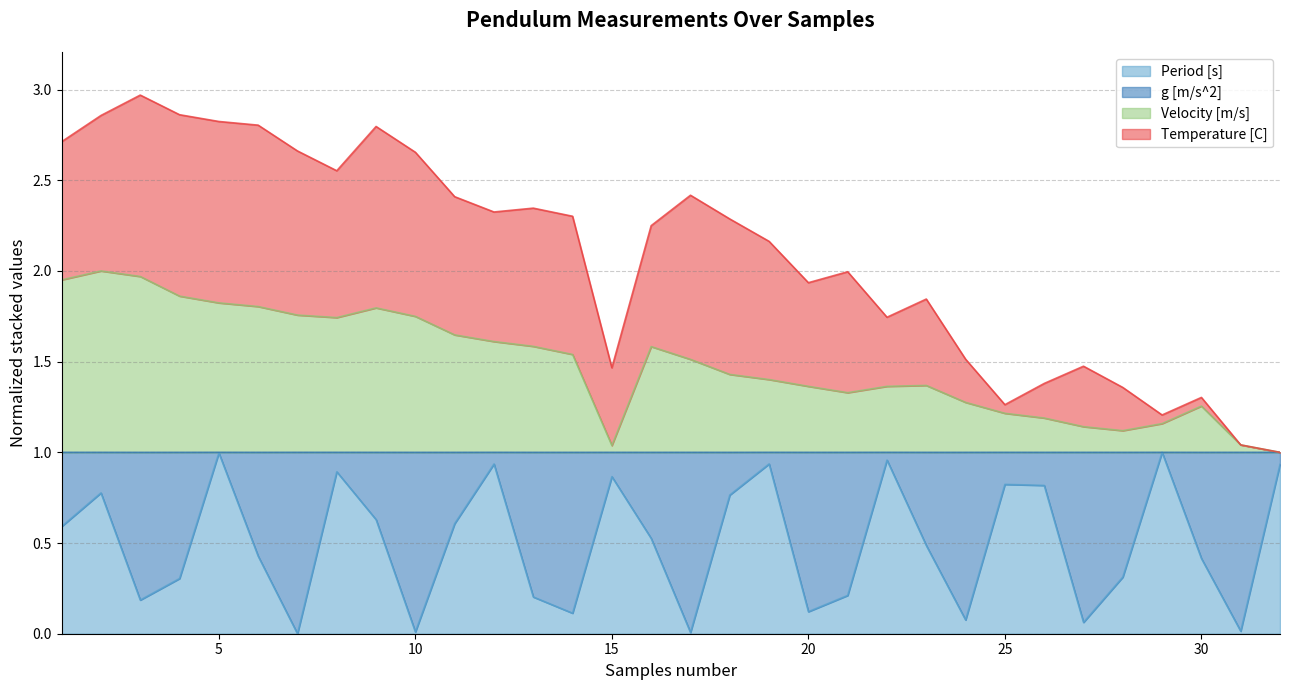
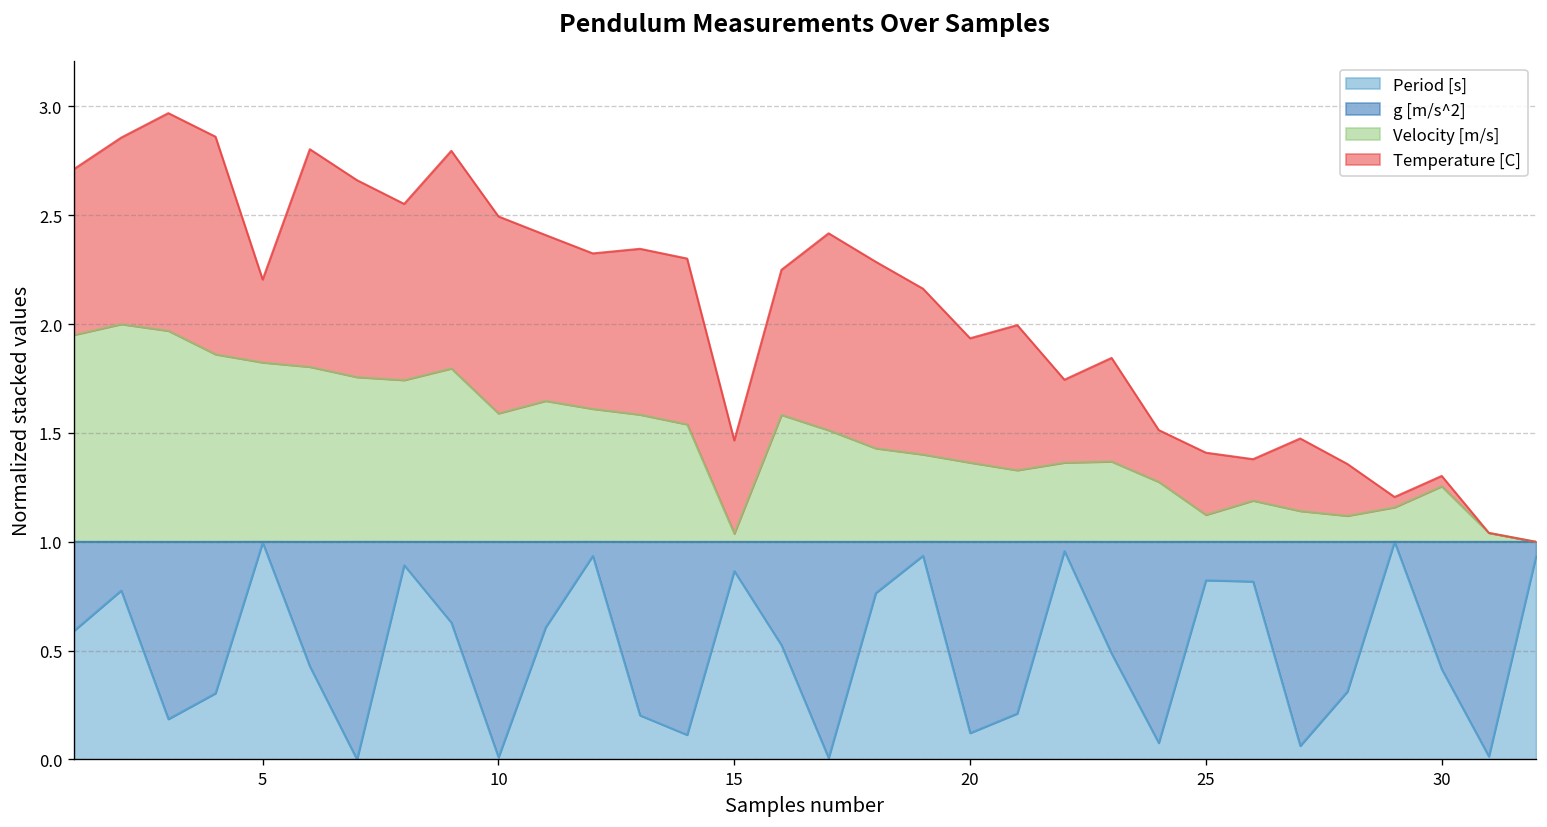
  {
    "Velocity [m/s]": {
      "5": 0.82,
-     "10": 0.75,
+     "10": 0.59,
      "15": 0.04,
      "20": 0.36,
-     "25": 0.22,
+     "25": 0.12,
      "30": 0.26
    },
    "Temperature [C]": {
-     "5": 1.00,
+     "5": 0.38,
      "10": 0.90,
      "15": 0.43,
      "20": 0.57,
-     "25": 0.05,
+     "25": 0.29,
      "30": 0.05
    }
  }
